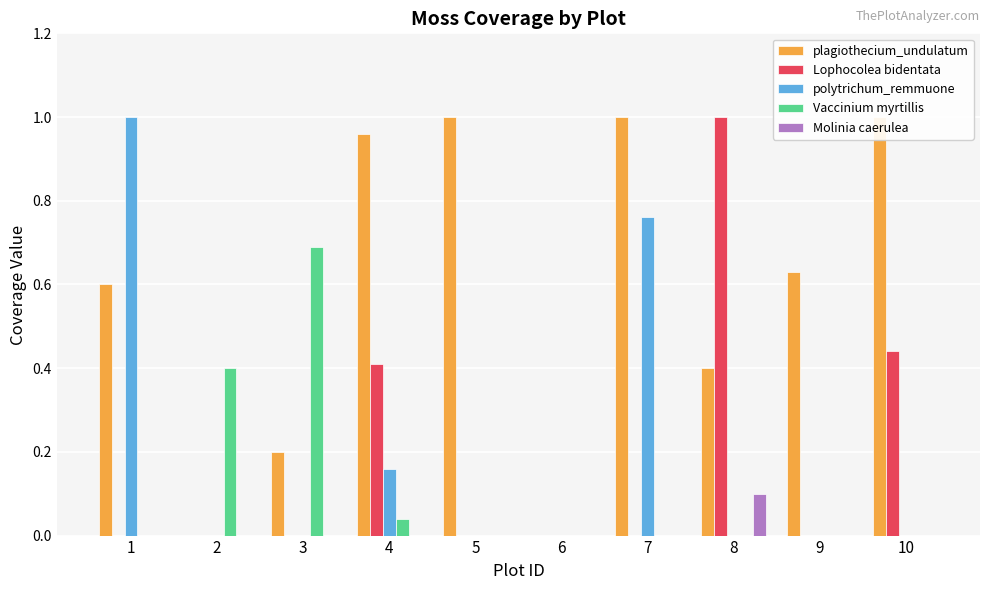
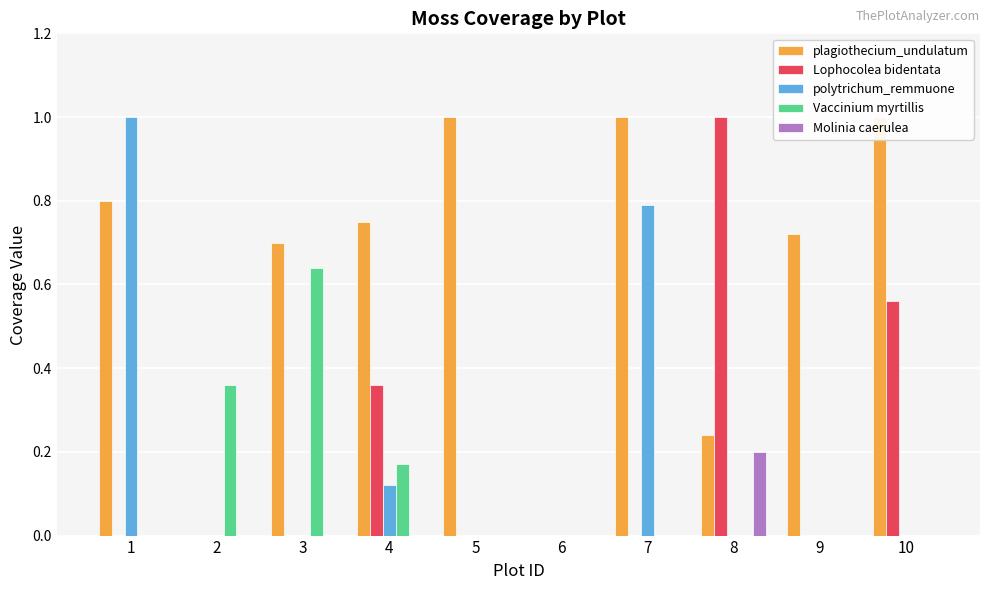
  {
    "plagiothecium_undulatum": {
-     "1": 0.6,
+     "1": 0.8,
      "2": 0.00,
-     "3": 0.2,
-     "4": 0.96,
+     "3": 0.7,
+     "4": 0.75,
      "5": 1.00,
      "6": 0.00,
      "7": 1.00,
-     "8": 0.40,
-     "9": 0.63
+     "8": 0.24,
+     "9": 0.72
    },
    "Lophocolea bidentata": {
      "1": 0.00,
      "2": 0.00,
      "3": 0.00,
-     "4": 0.41,
+     "4": 0.36,
      "5": 0.00,
      "6": 0.00,
      "7": 0.00,
      "8": 1.00,
      "9": 0.00,
-     "10": 0.44
+     "10": 0.56
    },
    "polytrichum_remmuone": {
      "1": 1.00,
      "2": 0.00,
      "3": 0.00,
-     "4": 0.16,
+     "4": 0.12,
      "5": 0.00,
      "6": 0.00,
-     "7": 0.76,
+     "7": 0.79,
      "8": 0.00,
      "9": 0.00,
      "10": 0.00
    },
    "Vaccinium myrtillis": {
      "1": 0.00,
-     "2": 0.40,
-     "3": 0.69,
-     "4": 0.04,
+     "2": 0.36,
+     "3": 0.64,
+     "4": 0.17,
      "5": 0.00,
      "6": 0.00,
      "7": 0.00,
      "8": 0.00,
      "9": 0.00,
      "10": 0.00
    },
    "Molinia caerulea": {
      "1": 0.0,
      "2": 0.0,
      "3": 0.0,
      "4": 0.0,
      "5": 0.0,
      "6": 0.0,
      "7": 0.0,
-     "8": 0.1,
+     "8": 0.2,
      "9": 0.0,
      "10": 0.0
    }
  }
